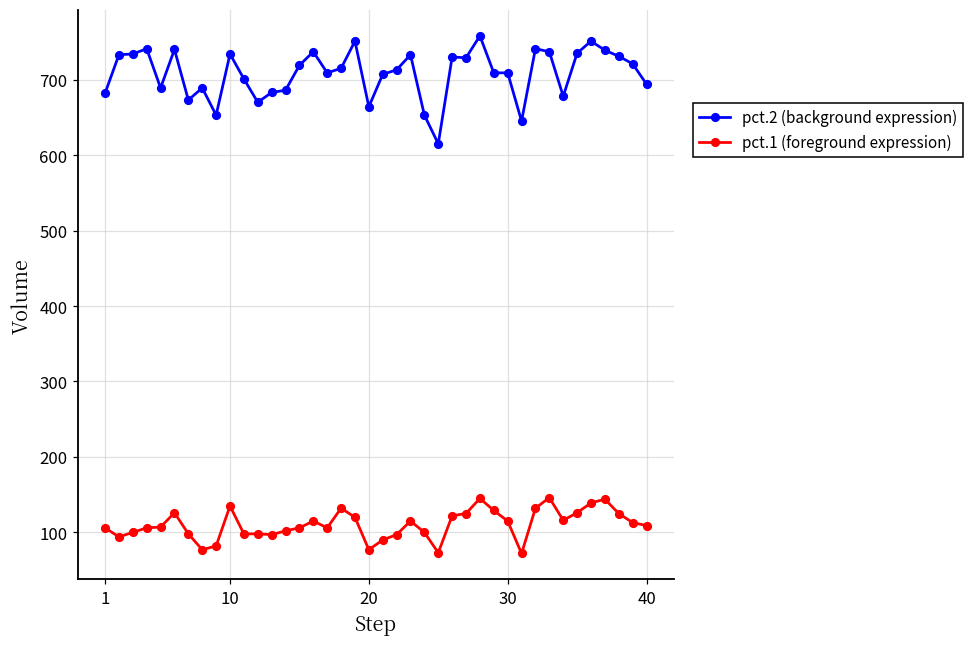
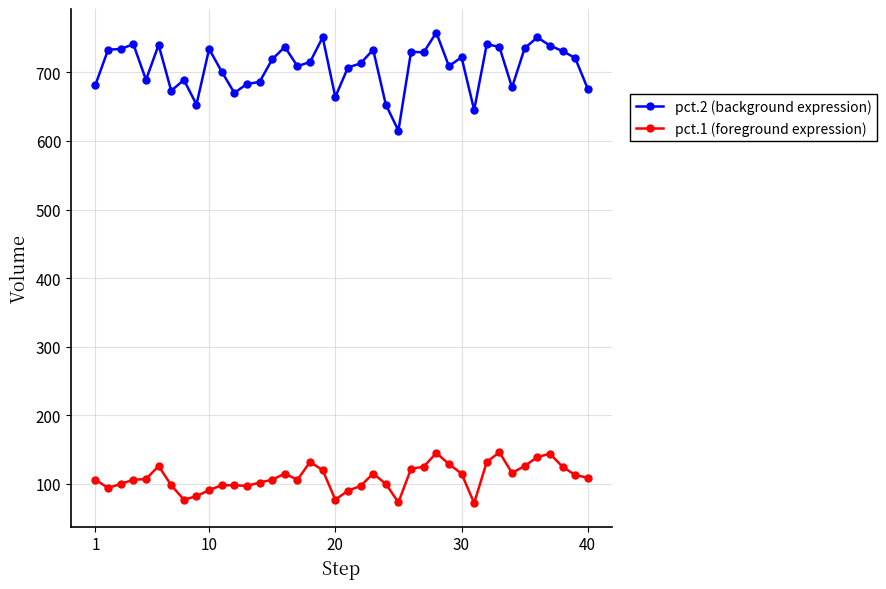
  {
    "pct.2 (background expression)": {
      "1": 680,
      "10": 730,
      "20": 660,
-     "30": 710,
-     "40": 690
+     "30": 720,
+     "40": 680
    },
    "pct.1 (foreground expression)": {
      "1": 110,
-     "10": 140,
+     "10": 90,
      "20": 80,
      "30": 120,
      "40": 110
    }
  }
